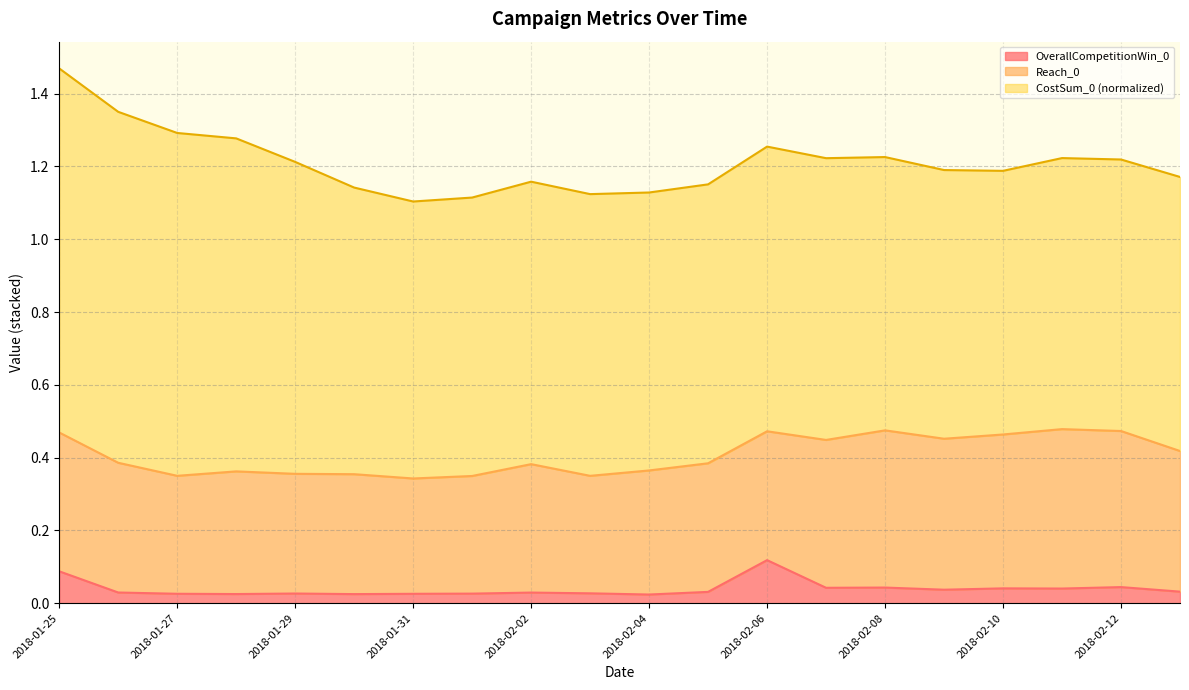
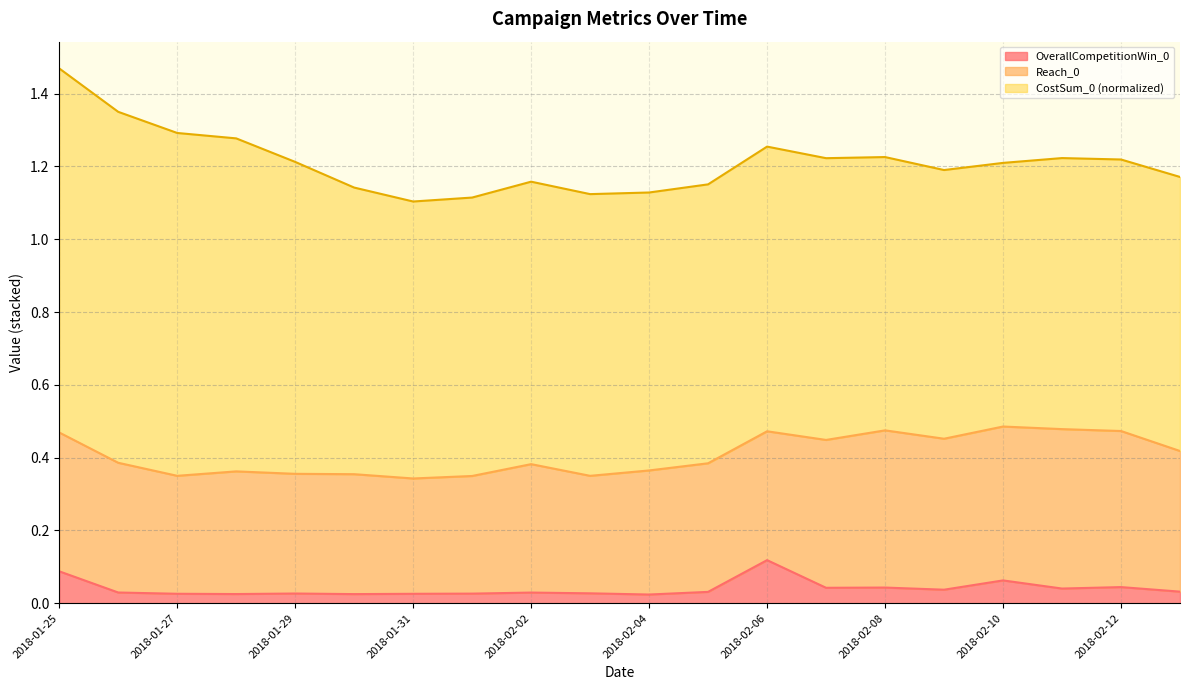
  {
    "OverallCompetitionWin_0": {
      "2018-01-25": 0.09,
      "2018-01-27": 0.03,
      "2018-01-29": 0.03,
      "2018-01-31": 0.03,
      "2018-02-02": 0.03,
      "2018-02-04": 0.02,
      "2018-02-06": 0.12,
      "2018-02-08": 0.04,
-     "2018-02-10": 0.04,
+     "2018-02-10": 0.06,
      "2018-02-12": 0.04
    }
  }
